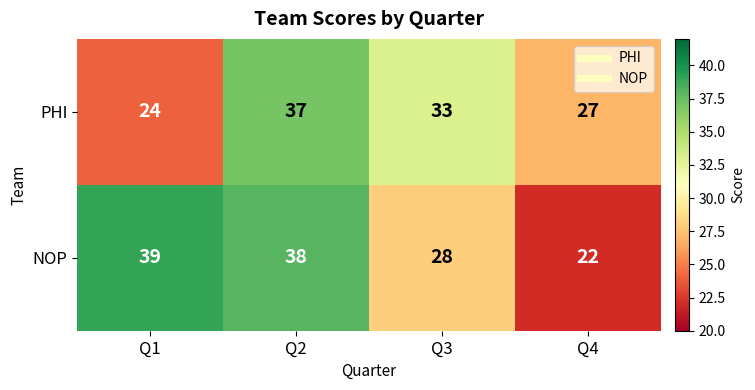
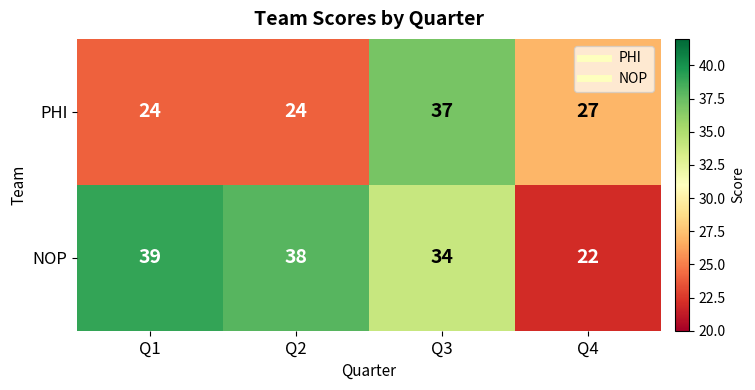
  {
    "PHI": {
      "Q1": 24,
-     "Q2": 37,
-     "Q3": 33,
+     "Q2": 24,
+     "Q3": 37,
      "Q4": 27
    },
    "NOP": {
      "Q1": 39,
      "Q2": 38,
-     "Q3": 28,
+     "Q3": 34,
      "Q4": 22
    }
  }
